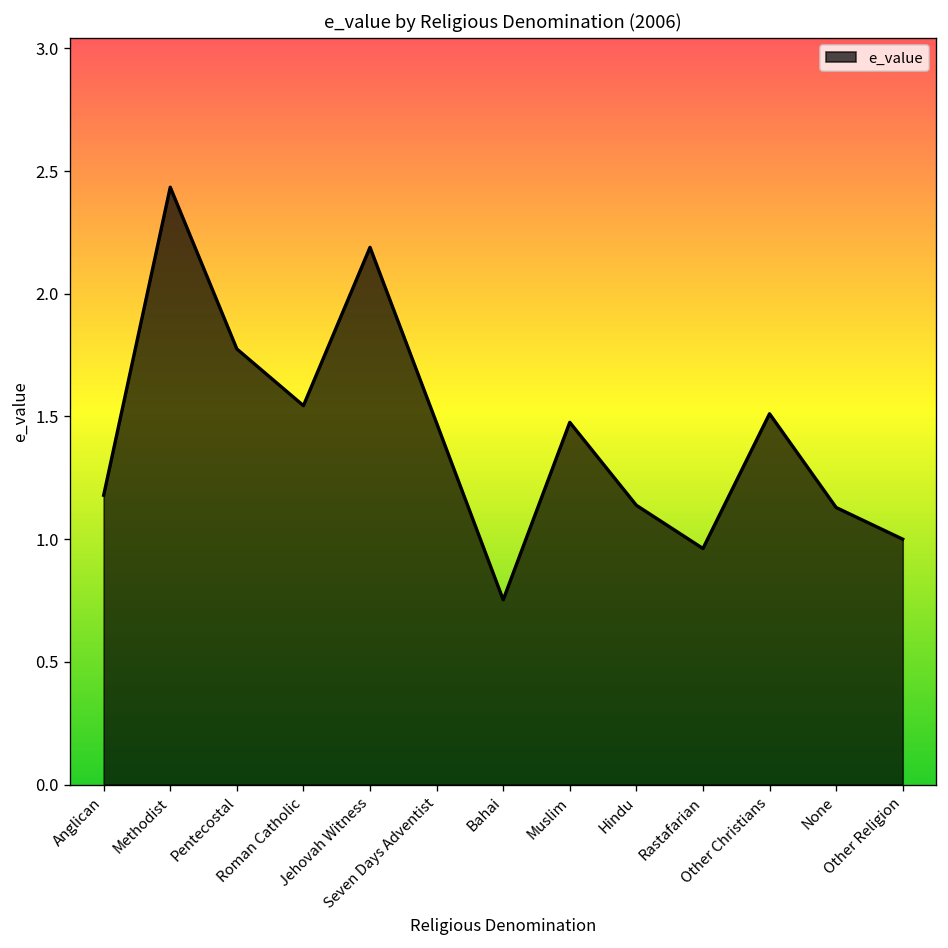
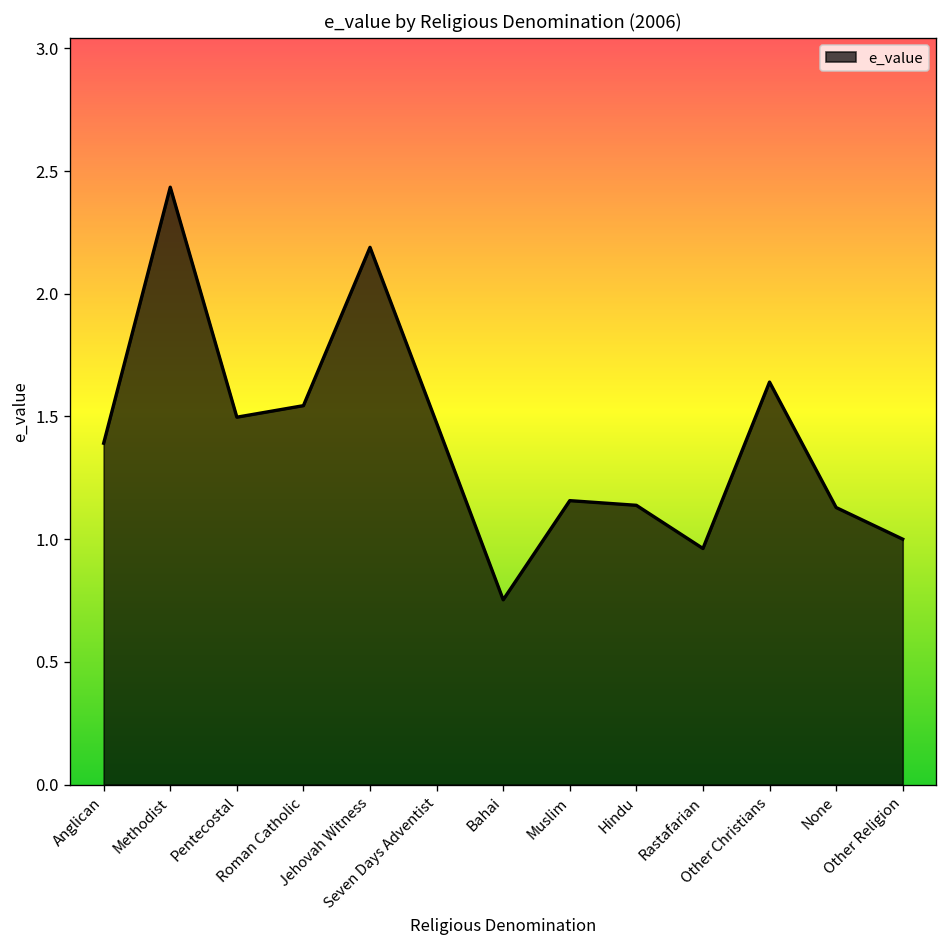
  {
-   "Anglican": 1.18,
+   "Anglican": 1.39,
    "Methodist": 2.43,
-   "Pentecostal": 1.78,
+   "Pentecostal": 1.50,
    "Roman Catholic": 1.54,
    "Jehovah Witness": 2.19,
    "Seven Days Adventist": 1.47,
    "Bahai": 0.75,
-   "Muslim": 1.48,
+   "Muslim": 1.16,
    "Hindu": 1.14,
    "Rastafarian": 0.96,
-   "Other Christians": 1.51,
+   "Other Christians": 1.64,
    "None": 1.13,
    "Other Religion": 1.00
  }
